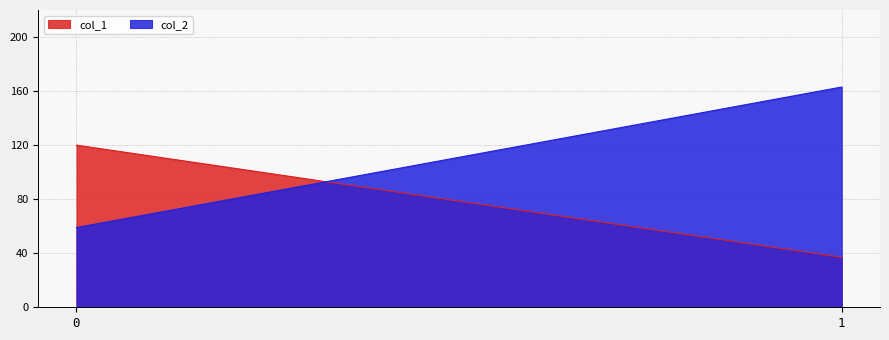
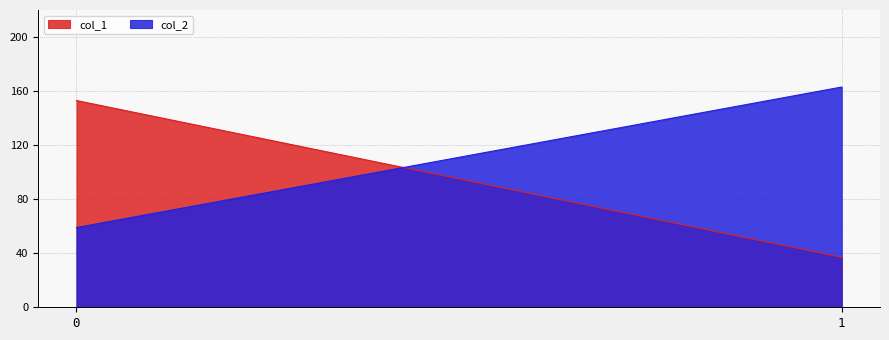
  {
    "col_1": {
-     "0": 120,
+     "0": 153,
      "1": 37
    },
    "col_2": {
      "0": 59,
      "1": 163
    }
  }
